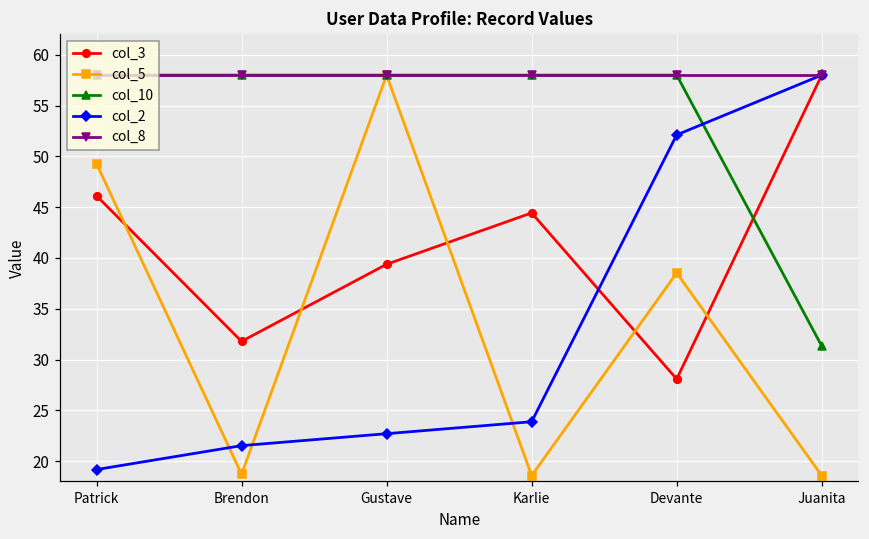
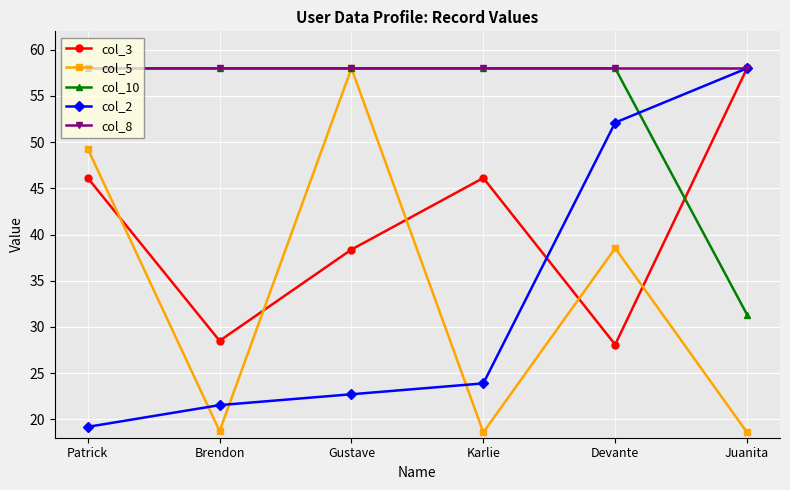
  {
    "col_3": {
      "Patrick": 46,
-     "Brendon": 32,
-     "Gustave": 39,
-     "Karlie": 44,
+     "Brendon": 28,
+     "Gustave": 38,
+     "Karlie": 46,
      "Devante": 28
    },
    "col_5": {
      "Patrick": 49,
      "Brendon": 19,
      "Karlie": 19,
      "Devante": 39,
      "Juanita": 19
    },
    "col_10": {
      "Juanita": 31
    },
    "col_2": {
      "Patrick": 19,
      "Brendon": 22,
      "Gustave": 23,
      "Karlie": 24,
      "Devante": 52
    }
  }
